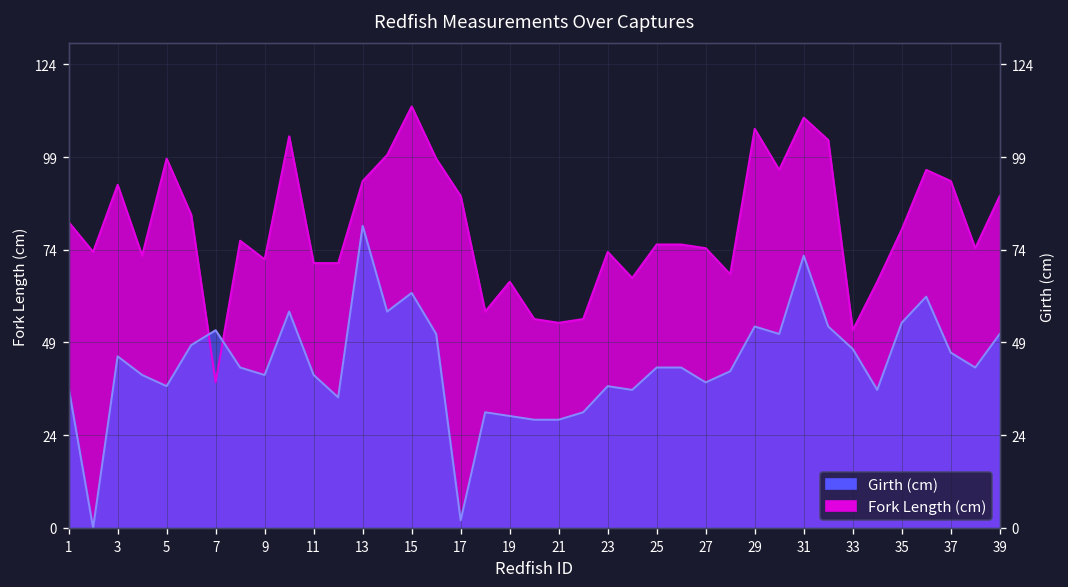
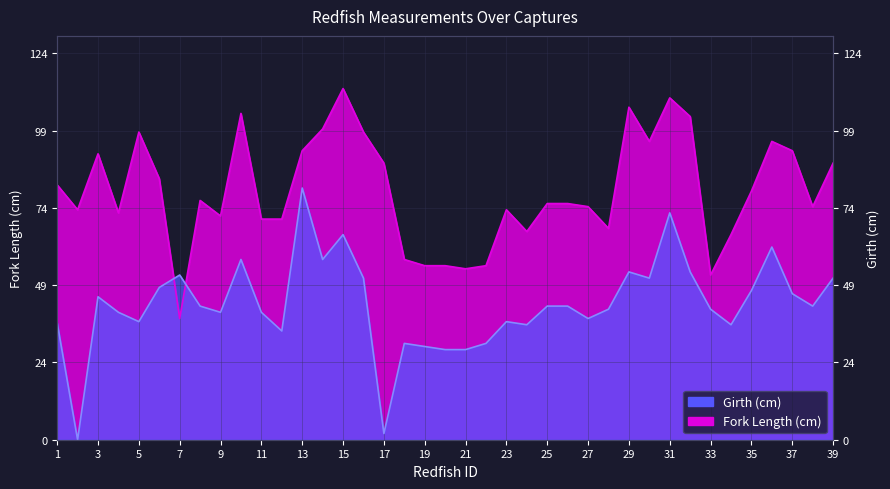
  {
    "Fork Length (cm)": {
      "1": 82,
      "3": 92,
      "5": 99,
      "7": 39,
      "9": 72,
      "11": 71,
      "13": 93,
      "15": 113,
      "17": 89,
-     "19": 66,
+     "19": 56,
      "21": 55,
      "23": 74,
      "25": 76,
      "27": 75,
      "29": 107,
      "31": 110,
      "33": 53,
      "35": 80,
      "37": 93,
      "39": 89
    },
    "Girth (cm)": {
      "1": 38,
      "3": 46,
      "5": 38,
      "7": 53,
      "9": 41,
      "11": 41,
      "13": 81,
-     "15": 63,
+     "15": 66,
      "17": 2,
      "19": 30,
      "21": 29,
      "23": 38,
      "25": 43,
      "27": 39,
      "29": 54,
      "31": 73,
-     "33": 48,
-     "35": 55,
+     "33": 42,
+     "35": 48,
      "37": 47,
      "39": 52
    }
  }
